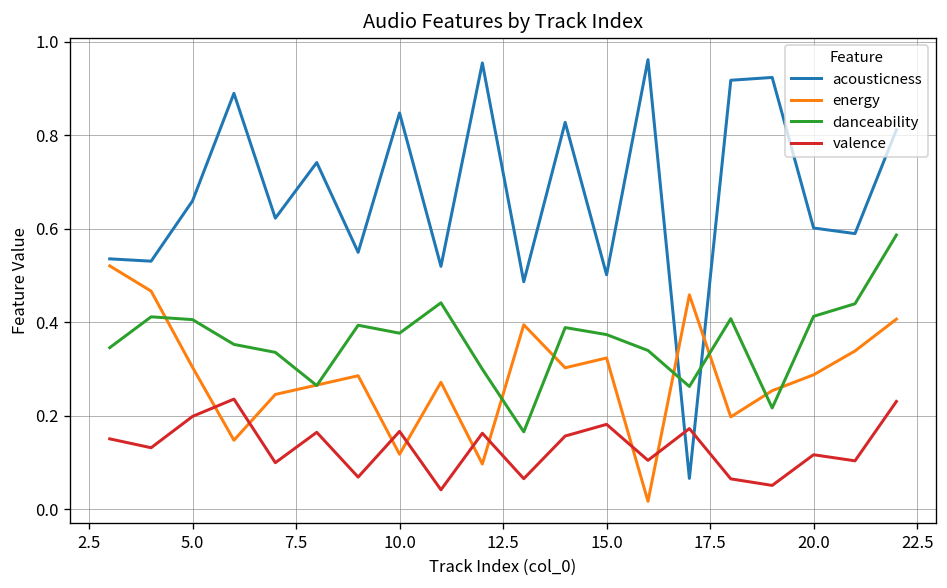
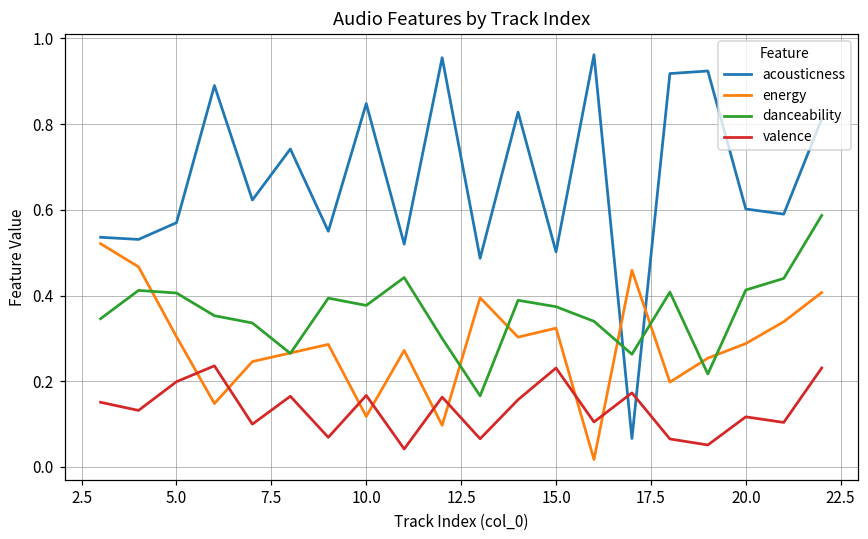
  {
    "acousticness": {
-     "5.0": 0.66,
+     "5.0": 0.57,
      "10.0": 0.85,
      "15.0": 0.50,
      "20.0": 0.60
    },
    "energy": {
      "5.0": 0.30,
      "10.0": 0.12,
      "15.0": 0.32,
      "20.0": 0.29
    },
    "danceability": {
      "5.0": 0.41,
      "10.0": 0.38,
      "15.0": 0.37,
      "20.0": 0.41
    },
    "valence": {
      "5.0": 0.20,
      "10.0": 0.17,
-     "15.0": 0.18,
+     "15.0": 0.23,
      "20.0": 0.12
    }
  }
